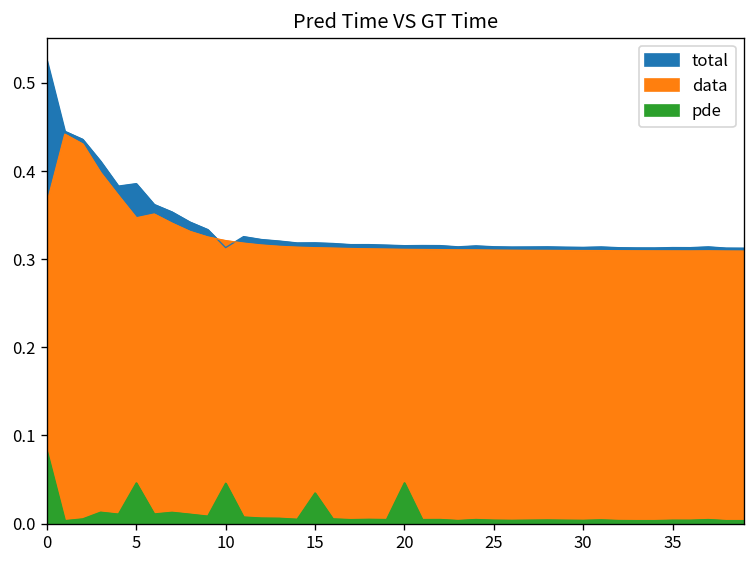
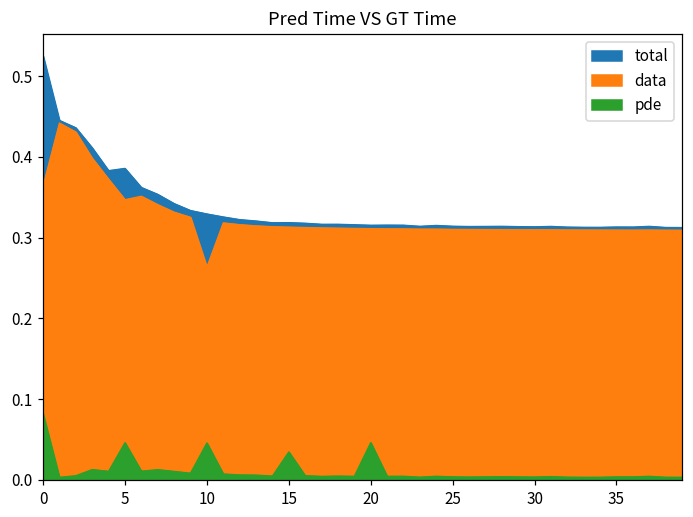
  {
    "total": {
      "0": 0.53,
      "5": 0.39,
-     "10": 0.31,
+     "10": 0.33,
      "15": 0.32,
      "20": 0.32,
      "25": 0.31,
      "30": 0.31,
      "35": 0.31
    },
    "data": {
      "0": 0.36,
      "5": 0.35,
-     "10": 0.32,
+     "10": 0.26,
      "15": 0.31,
      "20": 0.31,
      "25": 0.31,
      "30": 0.31,
      "35": 0.31
    },
    "pde": {
      "0": 0.08,
      "5": 0.05,
      "10": 0.05,
      "15": 0.03,
      "20": 0.05,
      "25": 0.00,
      "30": 0.00,
      "35": 0.00
    }
  }
